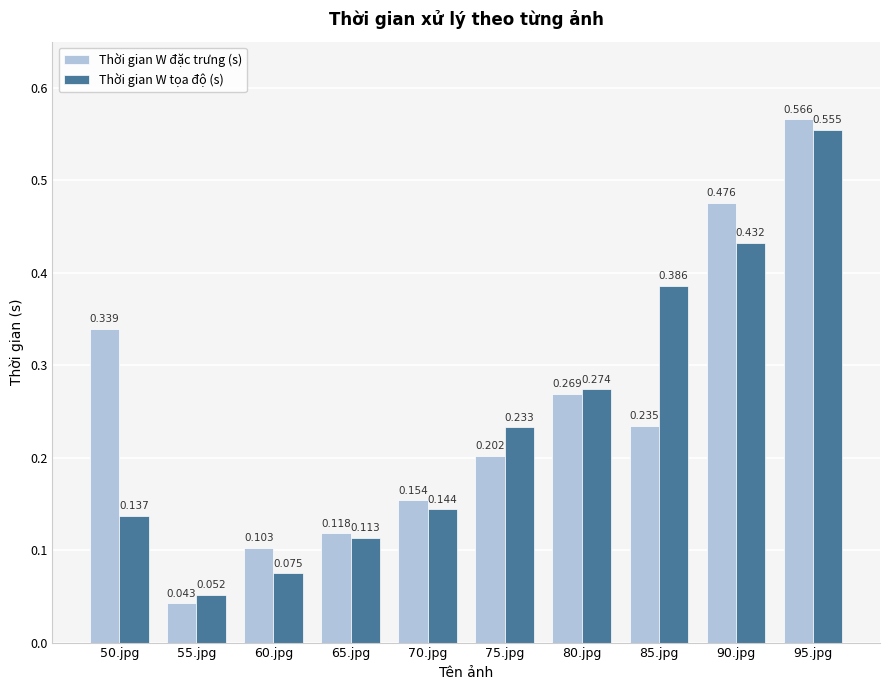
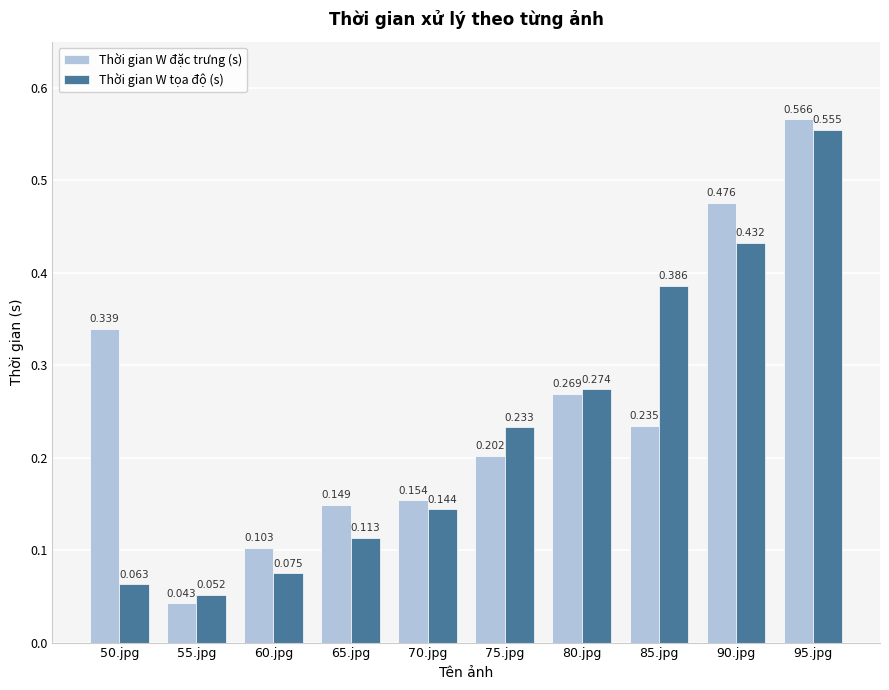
  {
    "Thời gian W đặc trưng (s)": {
      "50.jpg": 0.339,
      "55.jpg": 0.043,
      "60.jpg": 0.103,
-     "65.jpg": 0.118,
+     "65.jpg": 0.149,
      "70.jpg": 0.154,
      "75.jpg": 0.202,
      "80.jpg": 0.269,
      "85.jpg": 0.235,
      "90.jpg": 0.476,
      "95.jpg": 0.566
    },
    "Thời gian W tọa độ (s)": {
-     "50.jpg": 0.137,
+     "50.jpg": 0.063,
      "55.jpg": 0.052,
      "60.jpg": 0.075,
      "65.jpg": 0.113,
      "70.jpg": 0.144,
      "75.jpg": 0.233,
      "80.jpg": 0.274,
      "85.jpg": 0.386,
      "90.jpg": 0.432,
      "95.jpg": 0.555
    }
  }
